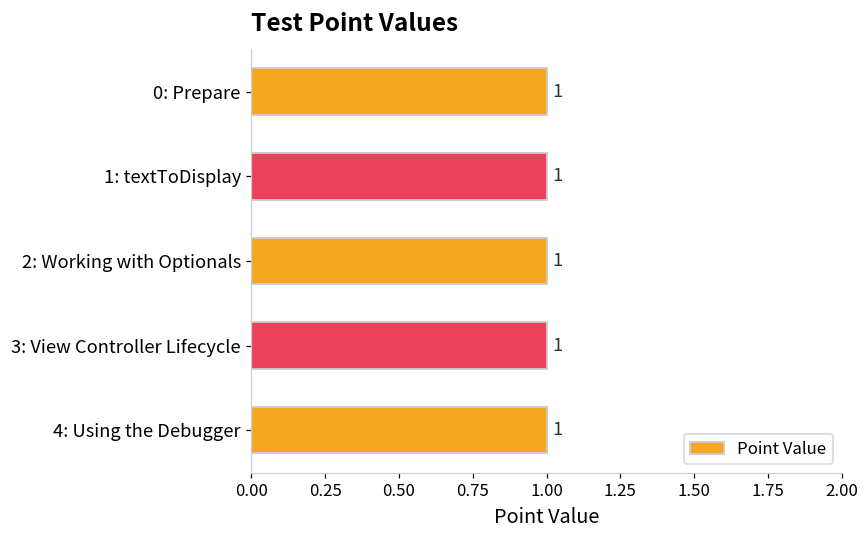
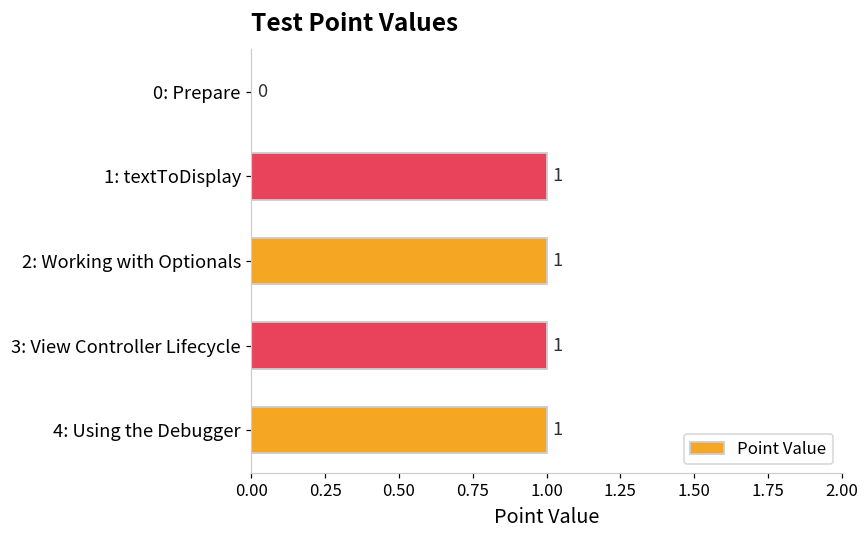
  {
-   "0: Prepare": 1,
+   "0: Prepare": 0,
    "1: textToDisplay": 1,
    "2: Working with Optionals": 1,
    "3: View Controller Lifecycle": 1,
    "4: Using the Debugger": 1
  }
